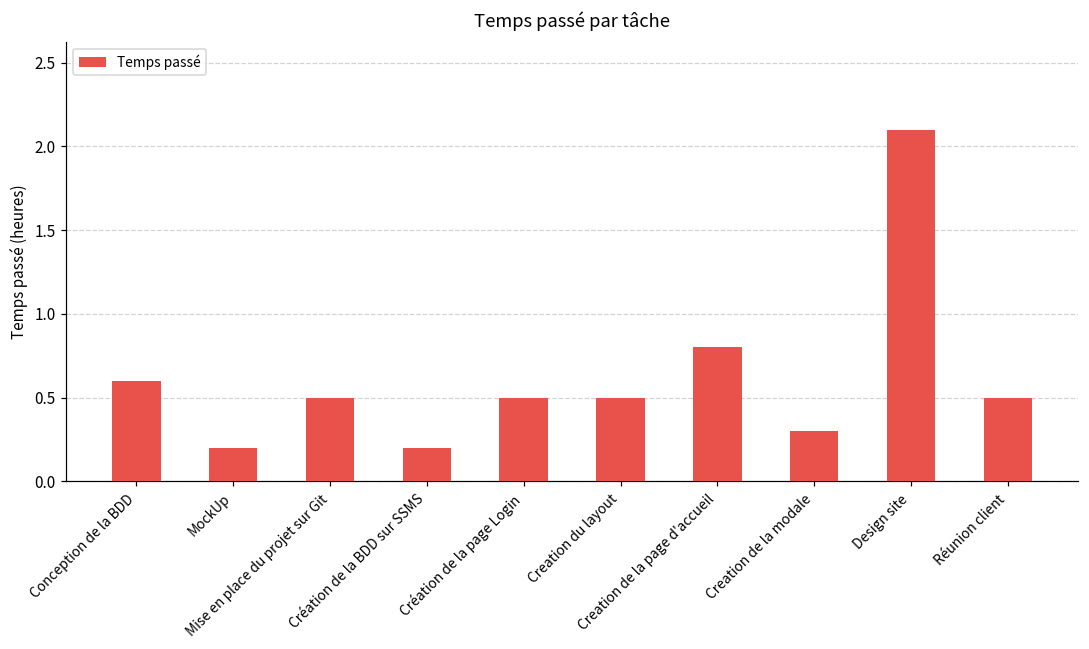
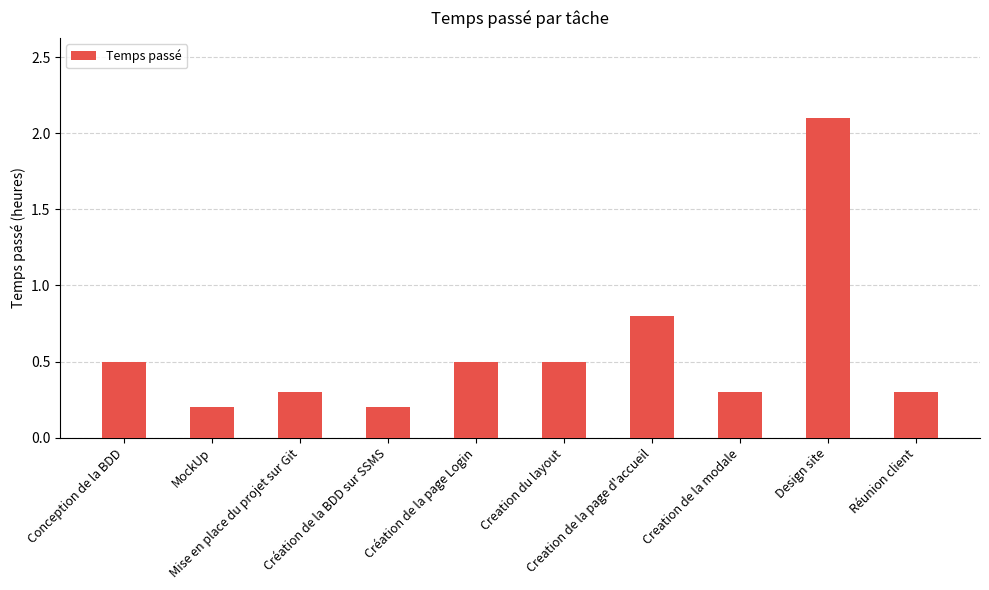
  {
-   "Conception de la BDD": 0.6,
+   "Conception de la BDD": 0.5,
    "MockUp": 0.2,
-   "Mise en place du projet sur Git": 0.5,
+   "Mise en place du projet sur Git": 0.3,
    "Création de la BDD sur SSMS": 0.2,
    "Création de la page Login": 0.5,
    "Creation du layout": 0.5,
    "Creation de la page d'accueil": 0.8,
    "Creation de la modale": 0.3,
    "Design site": 2.1,
-   "Réunion client": 0.5
+   "Réunion client": 0.3
  }
